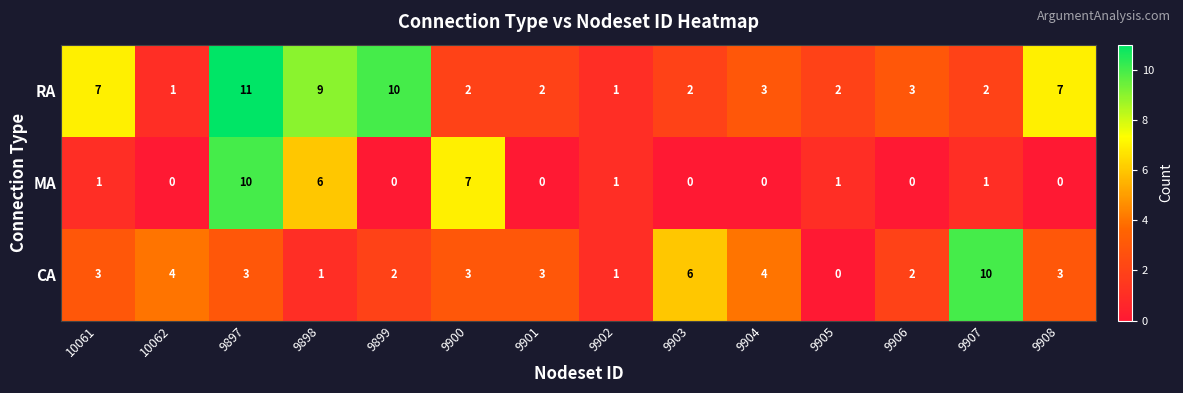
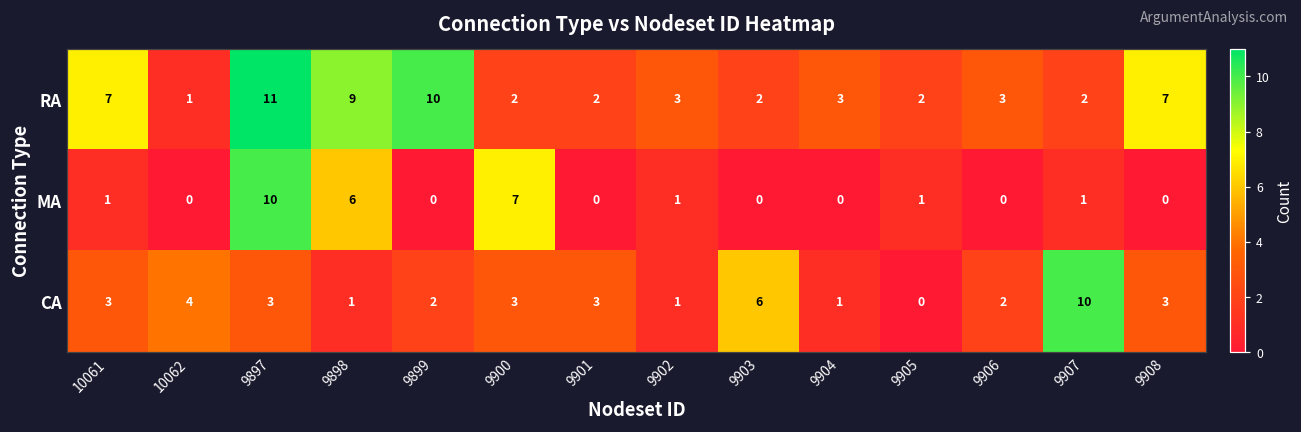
  {
    "RA": {
      "10061": 7,
      "10062": 1,
      "9897": 11,
      "9898": 9,
      "9899": 10,
      "9900": 2,
      "9901": 2,
-     "9902": 1,
+     "9902": 3,
      "9903": 2,
      "9904": 3,
      "9905": 2,
      "9906": 3,
      "9907": 2,
      "9908": 7
    },
    "MA": {
      "10061": 1,
      "10062": 0,
      "9897": 10,
      "9898": 6,
      "9899": 0,
      "9900": 7,
      "9901": 0,
      "9902": 1,
      "9903": 0,
      "9904": 0,
      "9905": 1,
      "9906": 0,
      "9907": 1,
      "9908": 0
    },
    "CA": {
      "10061": 3,
      "10062": 4,
      "9897": 3,
      "9898": 1,
      "9899": 2,
      "9900": 3,
      "9901": 3,
      "9902": 1,
      "9903": 6,
-     "9904": 4,
+     "9904": 1,
      "9905": 0,
      "9906": 2,
      "9907": 10,
      "9908": 3
    }
  }
